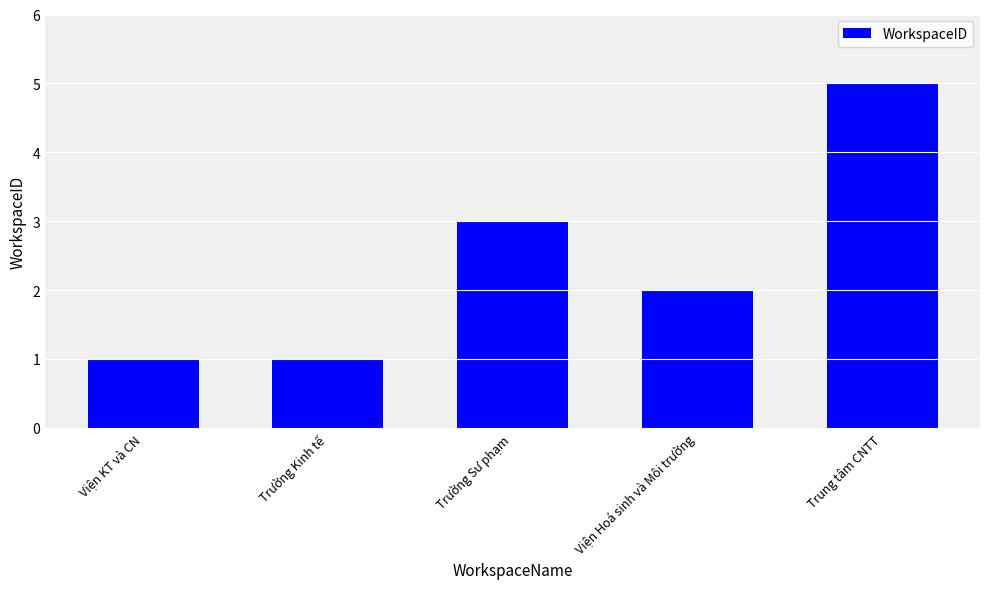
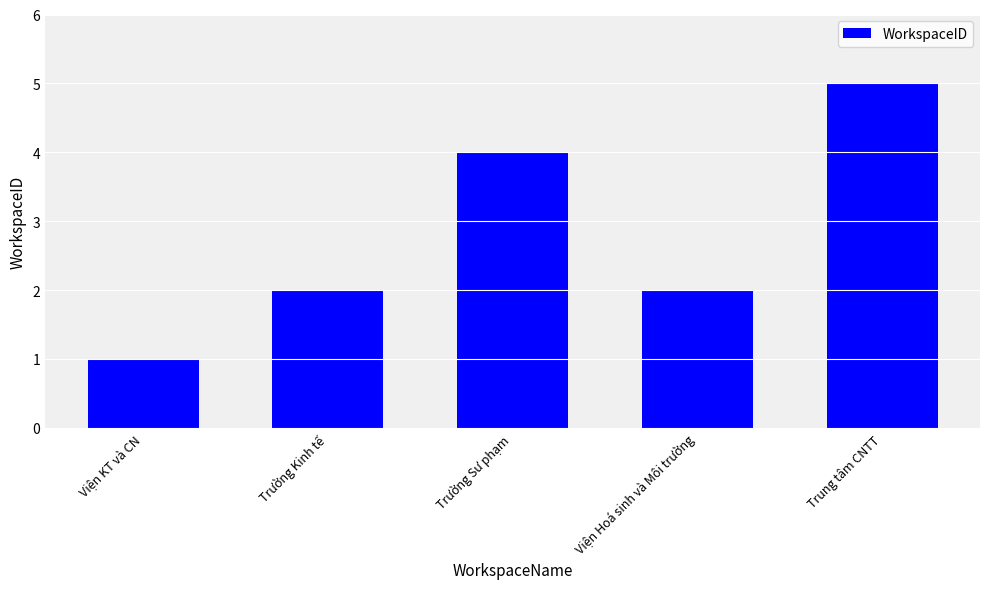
  {
    "Viện KT và CN": 1,
-   "Trường Kinh tế": 1,
-   "Trường Sư phạm": 3,
+   "Trường Kinh tế": 2,
+   "Trường Sư phạm": 4,
    "Viện Hoá sinh và Môi trường": 2,
    "Trung tâm CNTT": 5
  }
